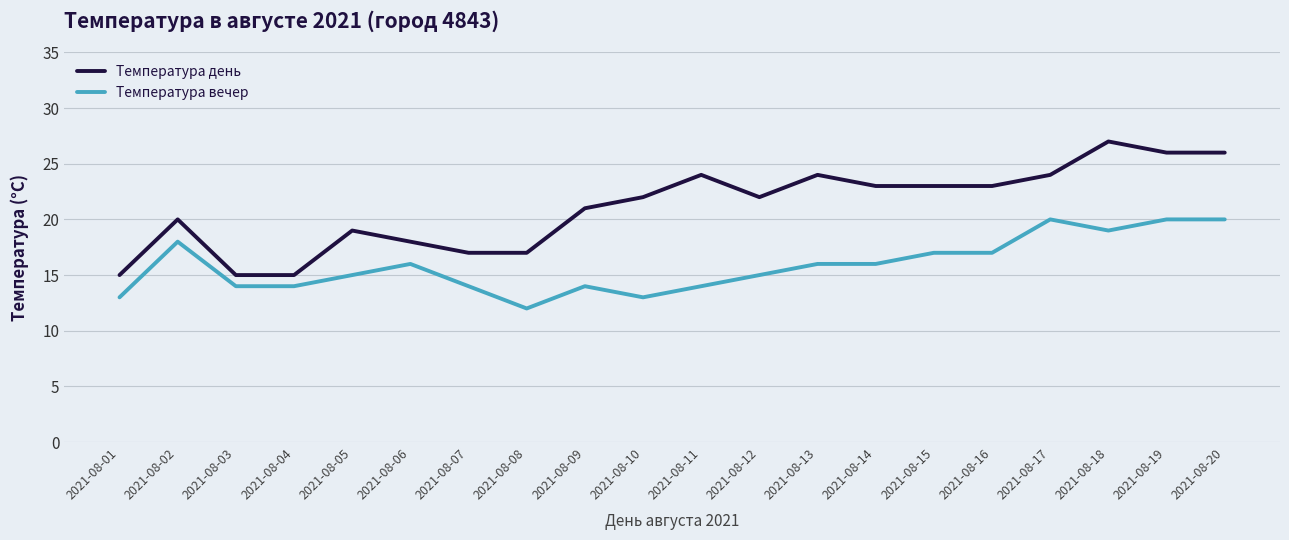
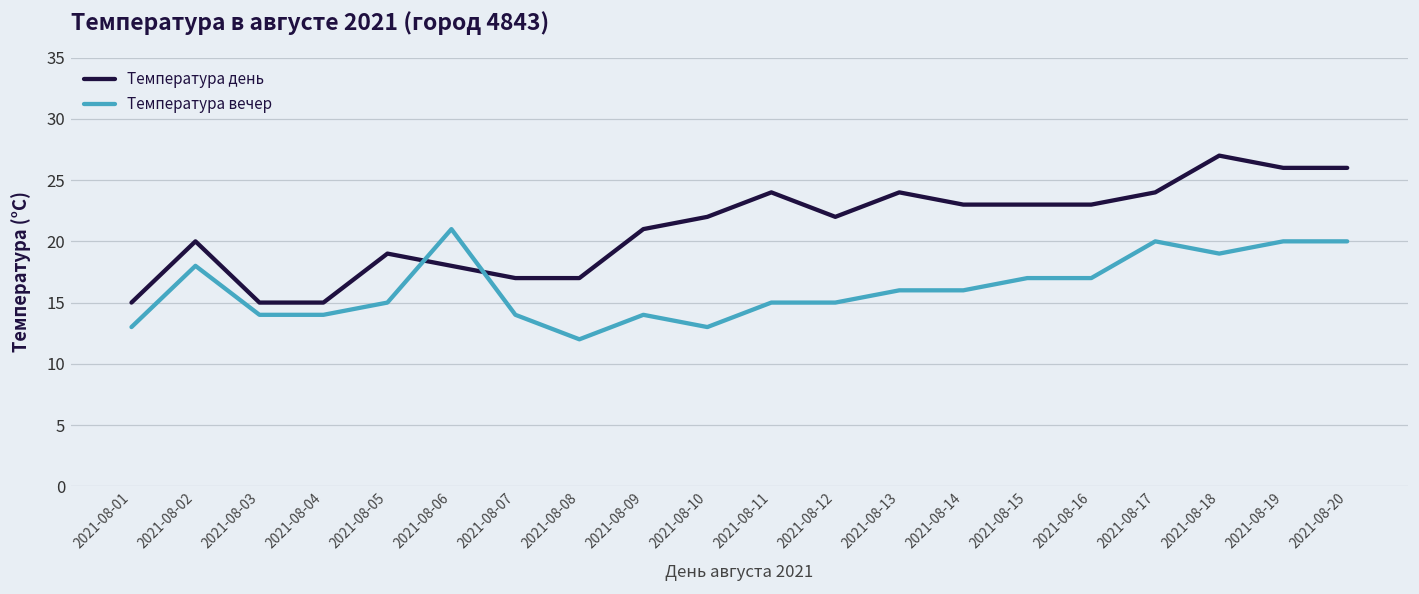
  {
    "Температура день": {
      "2021-08-01": 15,
      "2021-08-02": 20,
      "2021-08-03": 15,
      "2021-08-04": 15,
      "2021-08-05": 19,
      "2021-08-06": 18,
      "2021-08-07": 17,
      "2021-08-08": 17,
      "2021-08-09": 21,
      "2021-08-10": 22,
      "2021-08-11": 24,
      "2021-08-12": 22,
      "2021-08-13": 24,
      "2021-08-14": 23,
      "2021-08-15": 23,
      "2021-08-16": 23,
      "2021-08-17": 24,
      "2021-08-18": 27,
      "2021-08-19": 26,
      "2021-08-20": 26
    },
    "Температура вечер": {
      "2021-08-01": 13,
      "2021-08-02": 18,
      "2021-08-03": 14,
      "2021-08-04": 14,
      "2021-08-05": 15,
-     "2021-08-06": 16,
+     "2021-08-06": 21,
      "2021-08-07": 14,
      "2021-08-08": 12,
      "2021-08-09": 14,
      "2021-08-10": 13,
-     "2021-08-11": 14,
+     "2021-08-11": 15,
      "2021-08-12": 15,
      "2021-08-13": 16,
      "2021-08-14": 16,
      "2021-08-15": 17,
      "2021-08-16": 17,
      "2021-08-17": 20,
      "2021-08-18": 19,
      "2021-08-19": 20,
      "2021-08-20": 20
    }
  }
